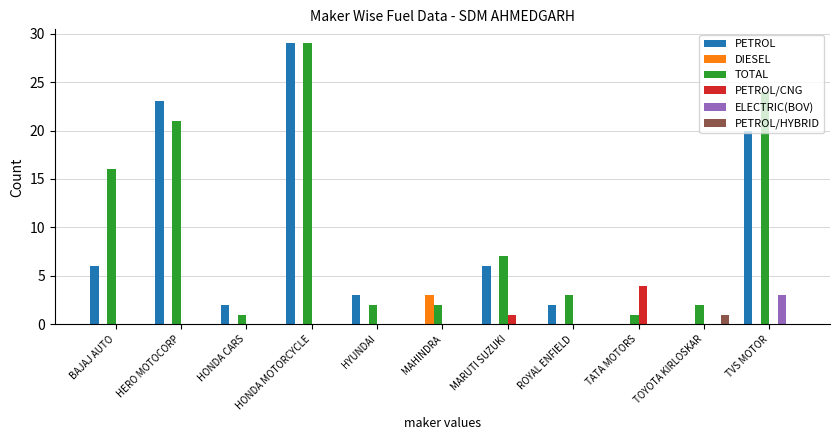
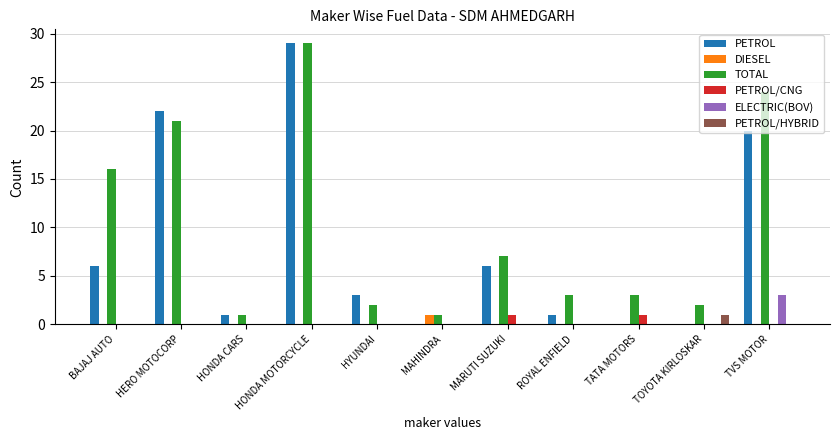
  {
    "PETROL": {
      "BAJAJ AUTO": 6,
-     "HERO MOTOCORP": 23,
-     "HONDA CARS": 2,
+     "HERO MOTOCORP": 22,
+     "HONDA CARS": 1,
      "HONDA MOTORCYCLE": 29,
      "HYUNDAI": 3,
      "MAHINDRA": 0,
      "MARUTI SUZUKI": 6,
-     "ROYAL ENFIELD": 2,
+     "ROYAL ENFIELD": 1,
      "TATA MOTORS": 0,
      "TOYOTA KIRLOSKAR": 0
    },
    "DIESEL": {
      "BAJAJ AUTO": 0,
      "HERO MOTOCORP": 0,
      "HONDA CARS": 0,
      "HONDA MOTORCYCLE": 0,
      "HYUNDAI": 0,
-     "MAHINDRA": 3,
+     "MAHINDRA": 1,
      "MARUTI SUZUKI": 0,
      "ROYAL ENFIELD": 0,
      "TATA MOTORS": 0,
      "TOYOTA KIRLOSKAR": 0,
      "TVS MOTOR": 0
    },
    "TOTAL": {
      "BAJAJ AUTO": 16,
      "HERO MOTOCORP": 21,
      "HONDA CARS": 1,
      "HONDA MOTORCYCLE": 29,
      "HYUNDAI": 2,
-     "MAHINDRA": 2,
+     "MAHINDRA": 1,
      "MARUTI SUZUKI": 7,
      "ROYAL ENFIELD": 3,
-     "TATA MOTORS": 1,
+     "TATA MOTORS": 3,
      "TOYOTA KIRLOSKAR": 2
    },
    "PETROL/CNG": {
      "BAJAJ AUTO": 0,
      "HERO MOTOCORP": 0,
      "HONDA CARS": 0,
      "HONDA MOTORCYCLE": 0,
      "HYUNDAI": 0,
      "MAHINDRA": 0,
      "MARUTI SUZUKI": 1,
      "ROYAL ENFIELD": 0,
-     "TATA MOTORS": 4,
+     "TATA MOTORS": 1,
      "TOYOTA KIRLOSKAR": 0,
      "TVS MOTOR": 0
    },
    "ELECTRIC(BOV)": {
      "BAJAJ AUTO": 0,
      "HERO MOTOCORP": 0,
      "HONDA CARS": 0,
      "HONDA MOTORCYCLE": 0,
      "HYUNDAI": 0,
      "MAHINDRA": 0,
      "MARUTI SUZUKI": 0,
      "ROYAL ENFIELD": 0,
      "TATA MOTORS": 0,
      "TOYOTA KIRLOSKAR": 0,
      "TVS MOTOR": 3
    },
    "PETROL/HYBRID": {
      "BAJAJ AUTO": 0,
      "HERO MOTOCORP": 0,
      "HONDA CARS": 0,
      "HONDA MOTORCYCLE": 0,
      "HYUNDAI": 0,
      "MAHINDRA": 0,
      "MARUTI SUZUKI": 0,
      "ROYAL ENFIELD": 0,
      "TATA MOTORS": 0,
      "TOYOTA KIRLOSKAR": 1,
      "TVS MOTOR": 0
    }
  }
